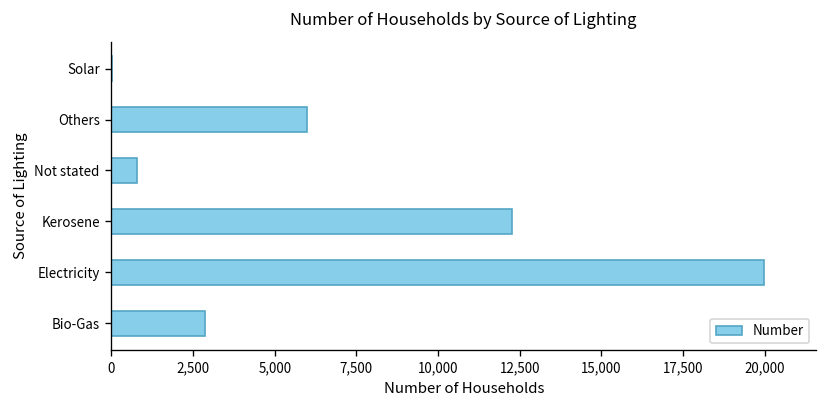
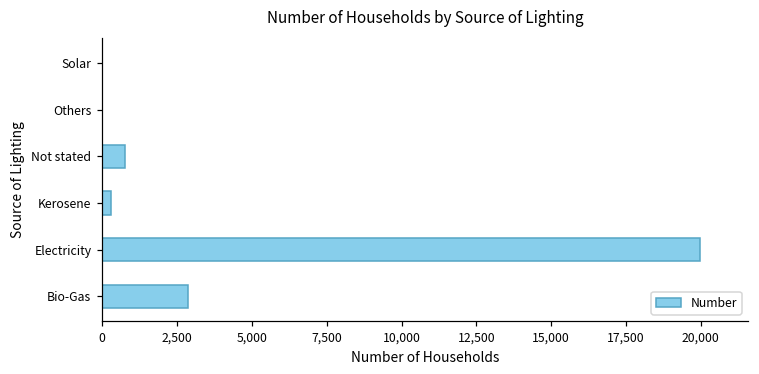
  {
-   "Others": "6,000",
+   "Others": "0",
    "Not stated": "800",
-   "Kerosene": "12,300",
+   "Kerosene": "300",
    "Electricity": "20,000",
    "Bio-Gas": "2,900"
  }
